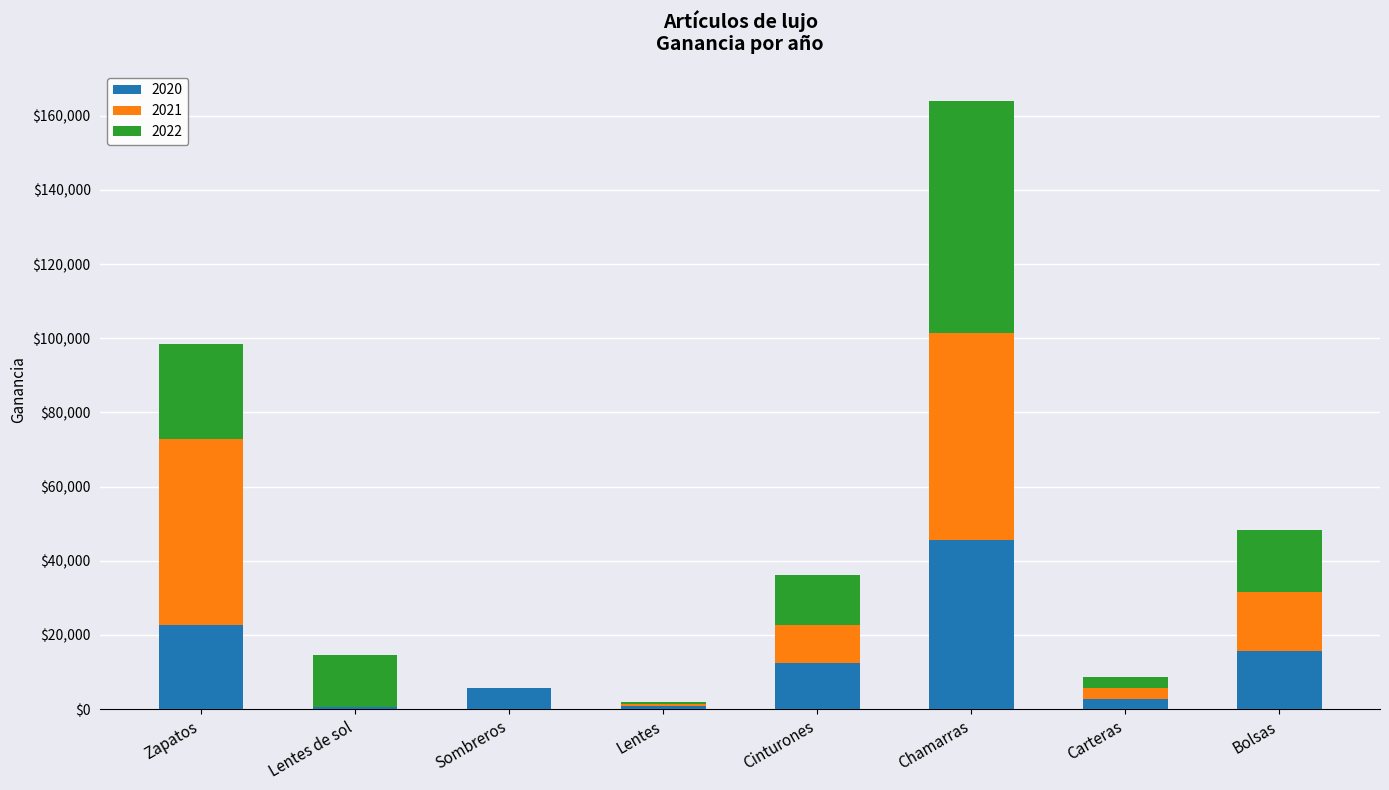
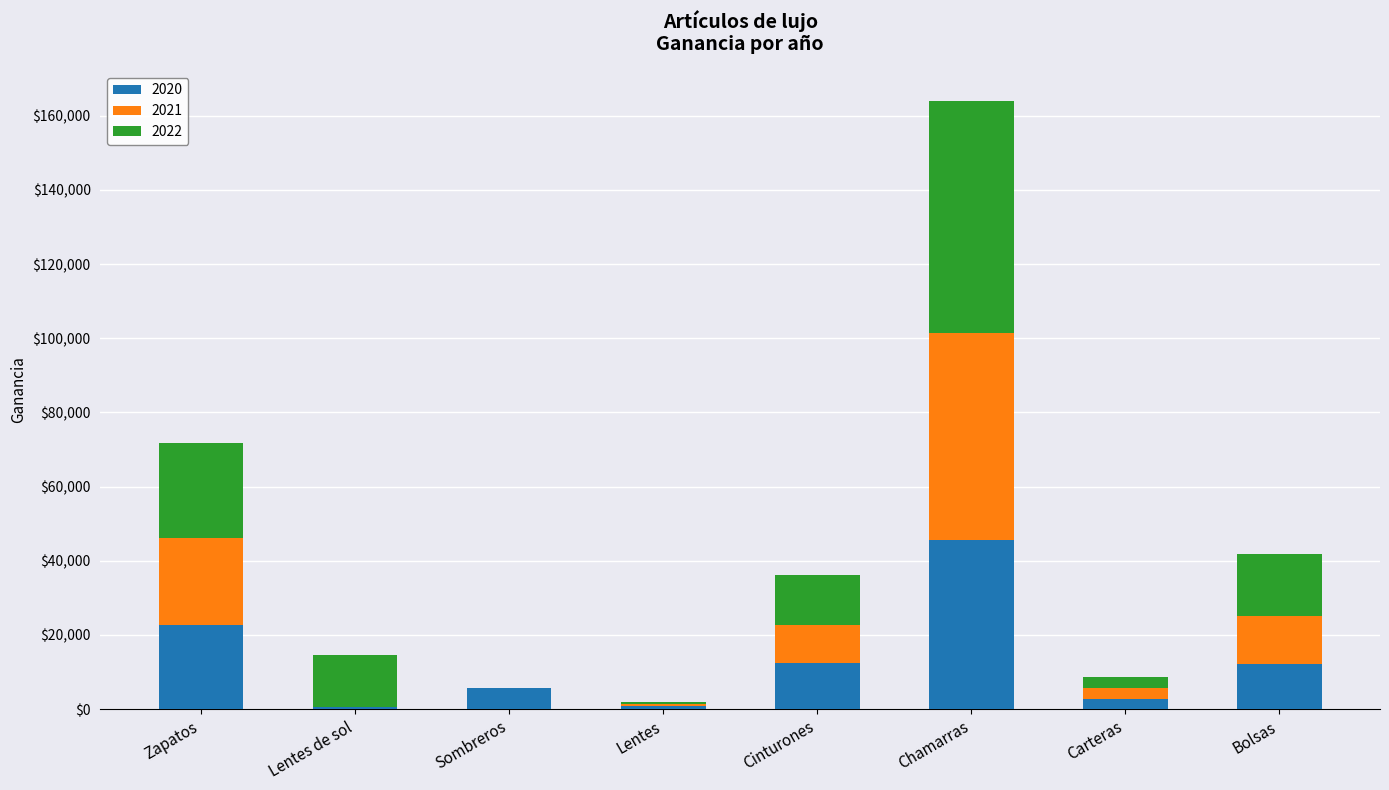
  {
    "2020": {
      "Zapatos": "$23,000",
      "Sombreros": "$6,000",
      "Lentes": "$1,000",
      "Cinturones": "$12,000",
      "Chamarras": "$46,000",
      "Carteras": "$3,000",
-     "Bolsas": "$16,000"
+     "Bolsas": "$12,000"
    },
    "2021": {
-     "Zapatos": "$50,000",
+     "Zapatos": "$24,000",
      "Lentes de sol": "$0",
      "Sombreros": "$0",
      "Lentes": "$1,000",
      "Cinturones": "$10,000",
      "Chamarras": "$56,000",
      "Carteras": "$3,000",
-     "Bolsas": "$16,000"
+     "Bolsas": "$13,000"
    },
    "2022": {
      "Zapatos": "$26,000",
      "Lentes de sol": "$14,000",
      "Sombreros": "$0",
      "Cinturones": "$13,000",
      "Chamarras": "$62,000",
      "Carteras": "$3,000",
      "Bolsas": "$17,000"
    }
  }
